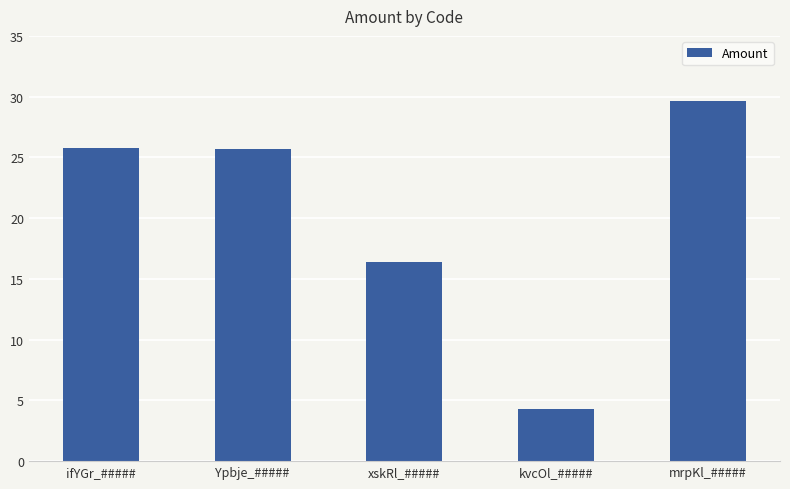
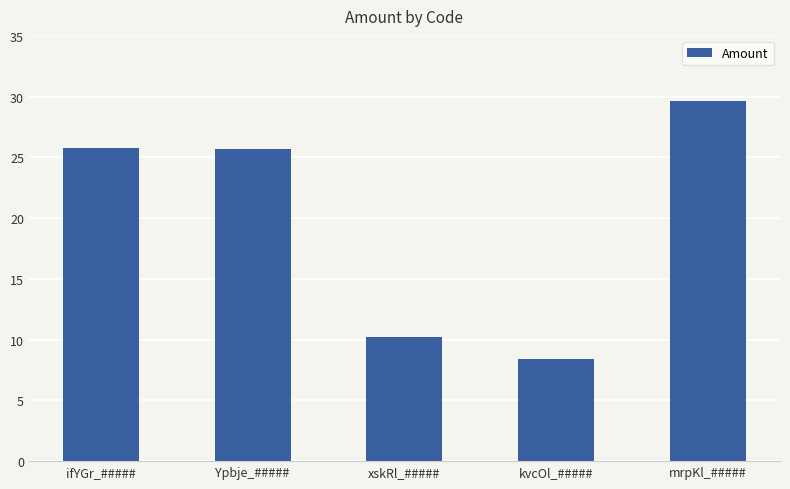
  {
    "ifYGr_#####": 25.7,
    "Ypbje_#####": 25.7,
-   "xskRl_#####": 16.4,
-   "kvcOl_#####": 4.3,
+   "xskRl_#####": 10.2,
+   "kvcOl_#####": 8.4,
    "mrpKl_#####": 29.6
  }
